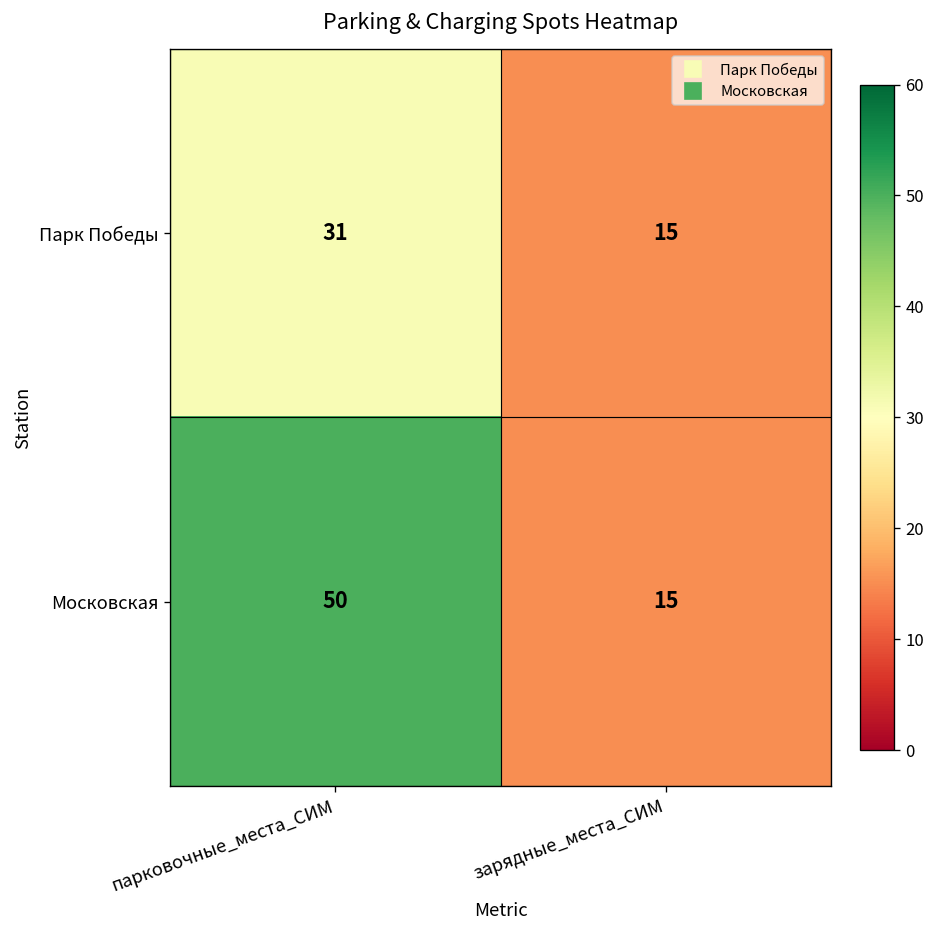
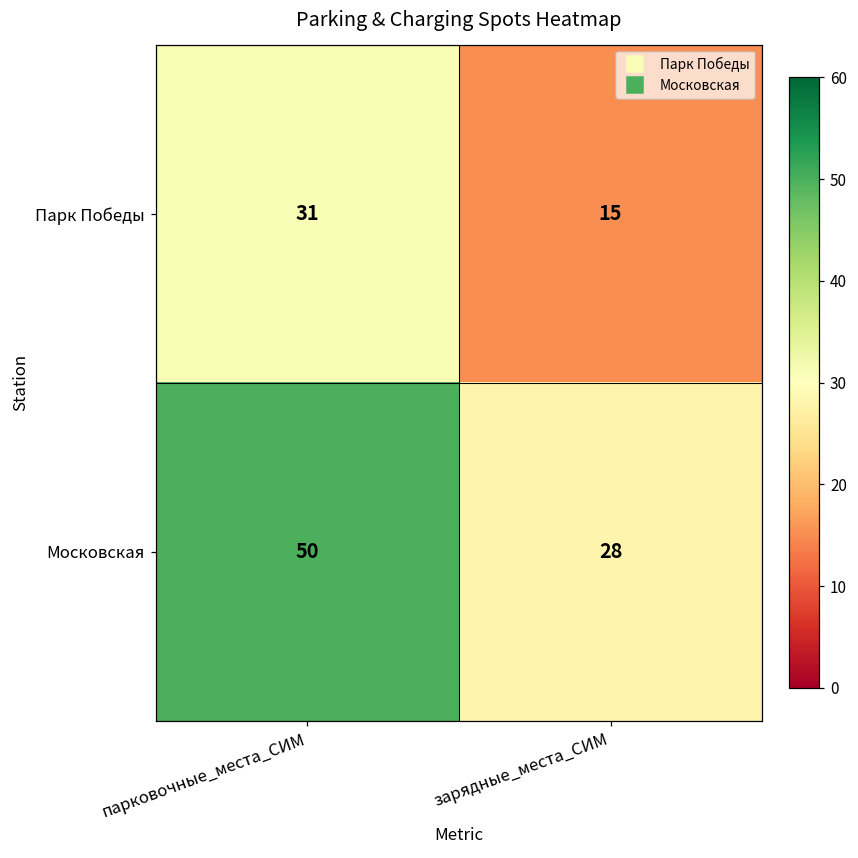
  {
    "Парк Победы": {
      "парковочные_места_СИМ": 31,
      "зарядные_места_СИМ": 15
    },
    "Московская": {
      "парковочные_места_СИМ": 50,
-     "зарядные_места_СИМ": 15
+     "зарядные_места_СИМ": 28
    }
  }
